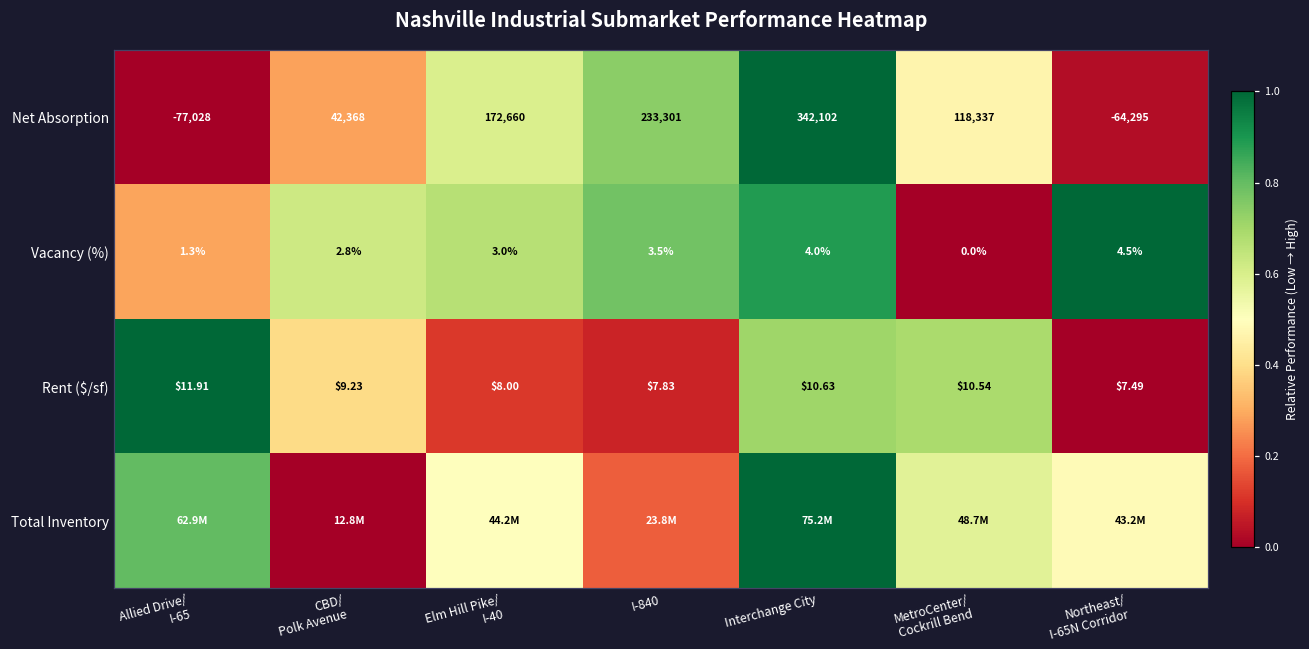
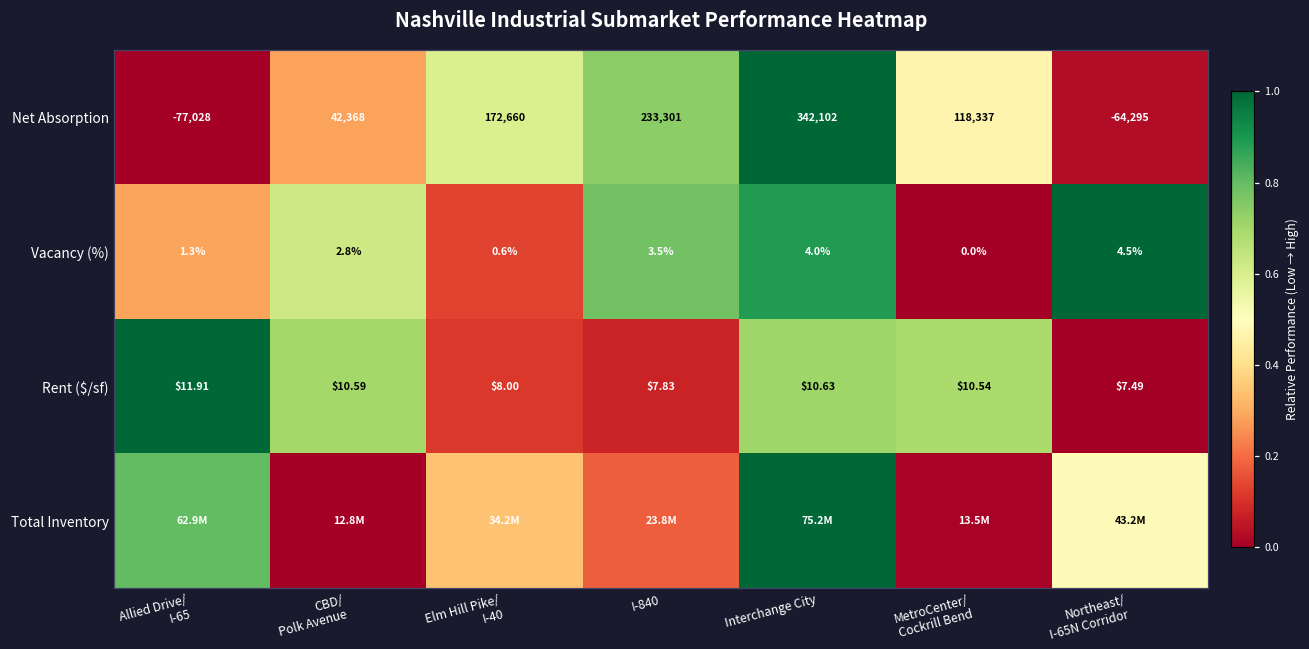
  {
    "Net Absorption": {
      "Allied Drive/ I-65": "-77,028",
      "CBD/ Polk Avenue": "42,368",
      "Elm Hill Pike/ I-40": "172,660",
      "I-840": "233,301",
      "Interchange City": "342,102",
      "MetroCenter/ Cockrill Bend": "118,337",
      "Northeast/ I-65N Corridor": "-64,295"
    },
    "Vacancy (%)": {
      "Allied Drive/ I-65": "1.3%",
      "CBD/ Polk Avenue": "2.8%",
-     "Elm Hill Pike/ I-40": "3.0%",
+     "Elm Hill Pike/ I-40": "0.6%",
      "I-840": "3.5%",
      "Interchange City": "4.0%",
      "MetroCenter/ Cockrill Bend": "0.0%",
      "Northeast/ I-65N Corridor": "4.5%"
    },
    "Rent ($/sf)": {
      "Allied Drive/ I-65": "$11.91",
-     "CBD/ Polk Avenue": "$9.23",
+     "CBD/ Polk Avenue": "$10.59",
      "Elm Hill Pike/ I-40": "$8.00",
      "I-840": "$7.83",
      "Interchange City": "$10.63",
      "MetroCenter/ Cockrill Bend": "$10.54",
      "Northeast/ I-65N Corridor": "$7.49"
    },
    "Total Inventory": {
      "Allied Drive/ I-65": "62.9M",
      "CBD/ Polk Avenue": "12.8M",
-     "Elm Hill Pike/ I-40": "44.2M",
+     "Elm Hill Pike/ I-40": "34.2M",
      "I-840": "23.8M",
      "Interchange City": "75.2M",
-     "MetroCenter/ Cockrill Bend": "48.7M",
+     "MetroCenter/ Cockrill Bend": "13.5M",
      "Northeast/ I-65N Corridor": "43.2M"
    }
  }
